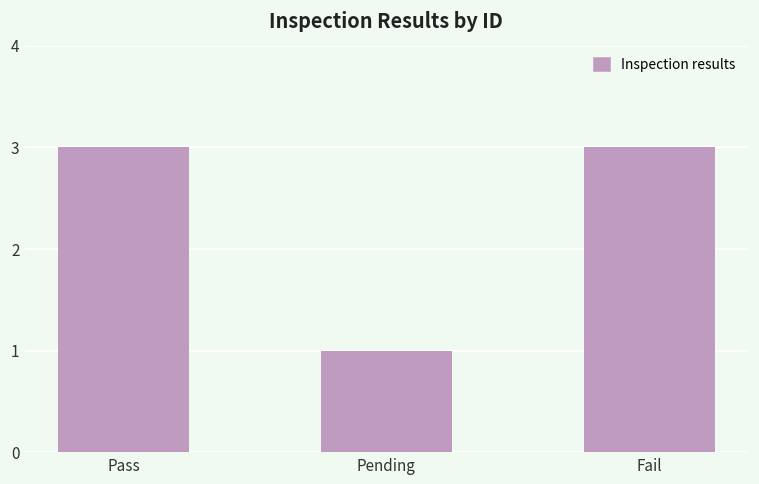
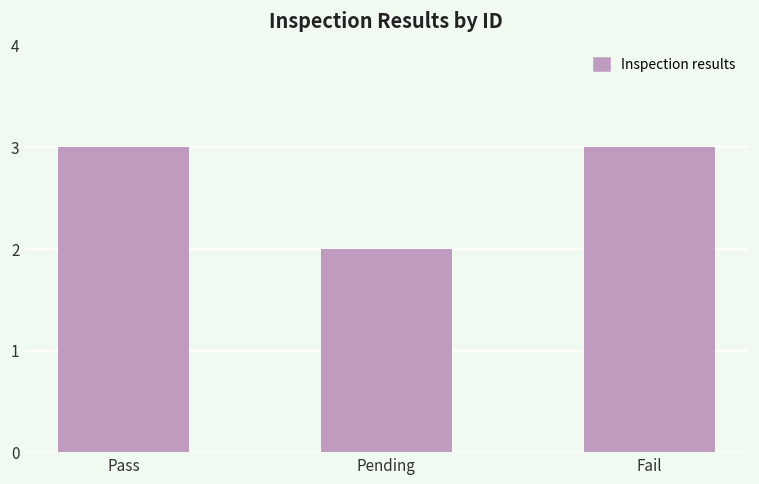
  {
    "Pass": 3,
-   "Pending": 1,
+   "Pending": 2,
    "Fail": 3
  }
